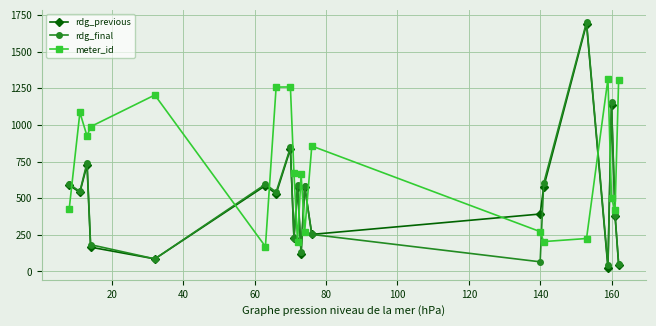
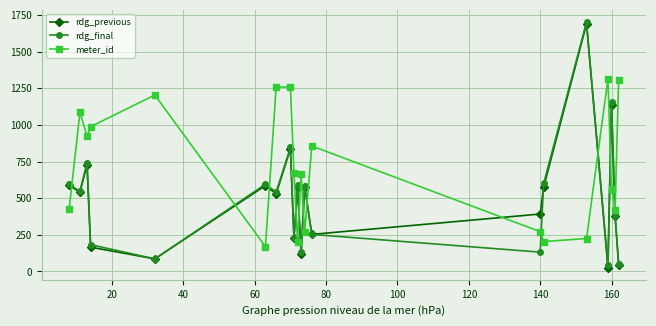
  {
    "rdg_previous": {
      "140": 390,
      "160": 1130
    },
    "rdg_final": {
-     "140": 70,
+     "140": 130,
      "160": 1160
    },
    "meter_id": {
      "140": 270,
-     "160": 500
+     "160": 560
    }
  }
